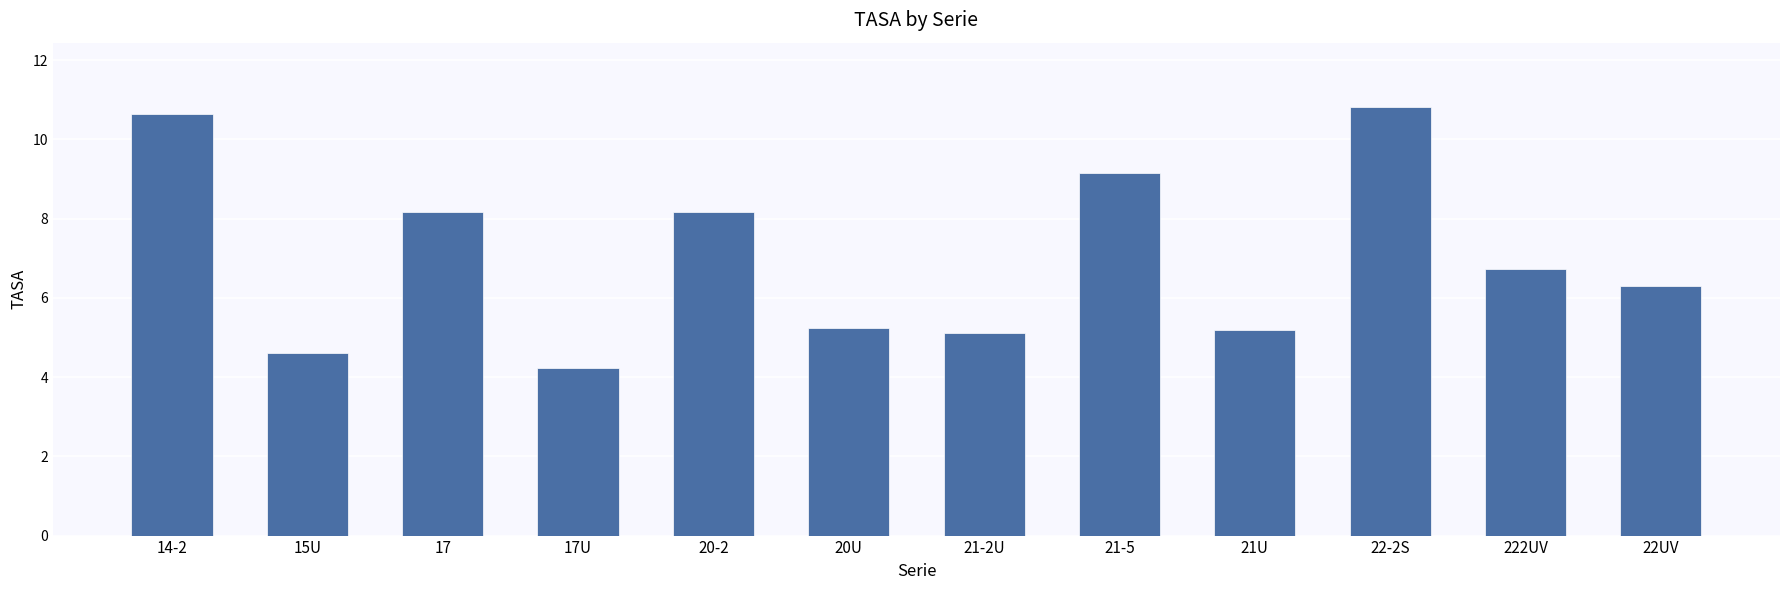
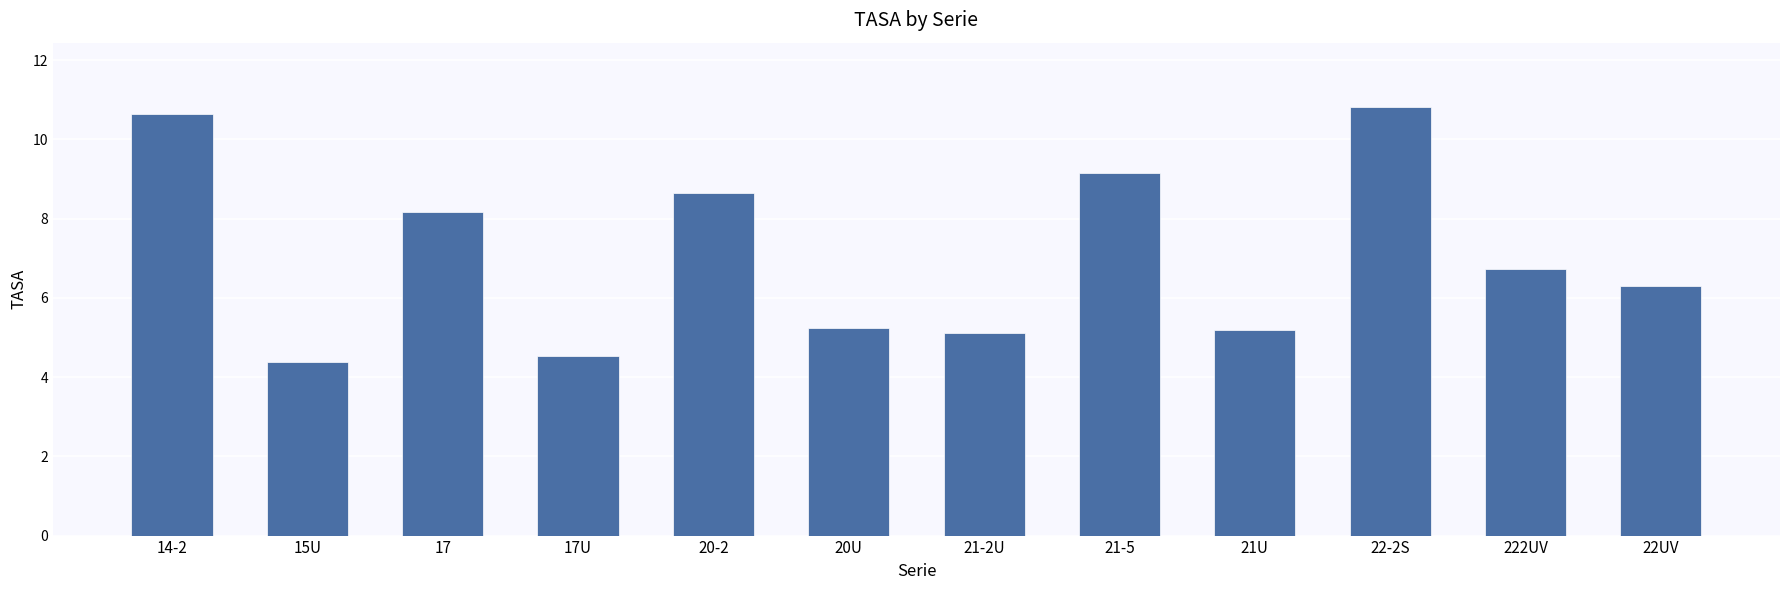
  {
    "14-2": 10.7,
-   "15U": 4.6,
+   "15U": 4.4,
    "17": 8.2,
-   "17U": 4.2,
-   "20-2": 8.2,
+   "17U": 4.5,
+   "20-2": 8.7,
    "20U": 5.2,
    "21-2U": 5.1,
    "21-5": 9.2,
    "21U": 5.2,
    "22-2S": 10.8,
    "222UV": 6.7,
    "22UV": 6.3
  }
